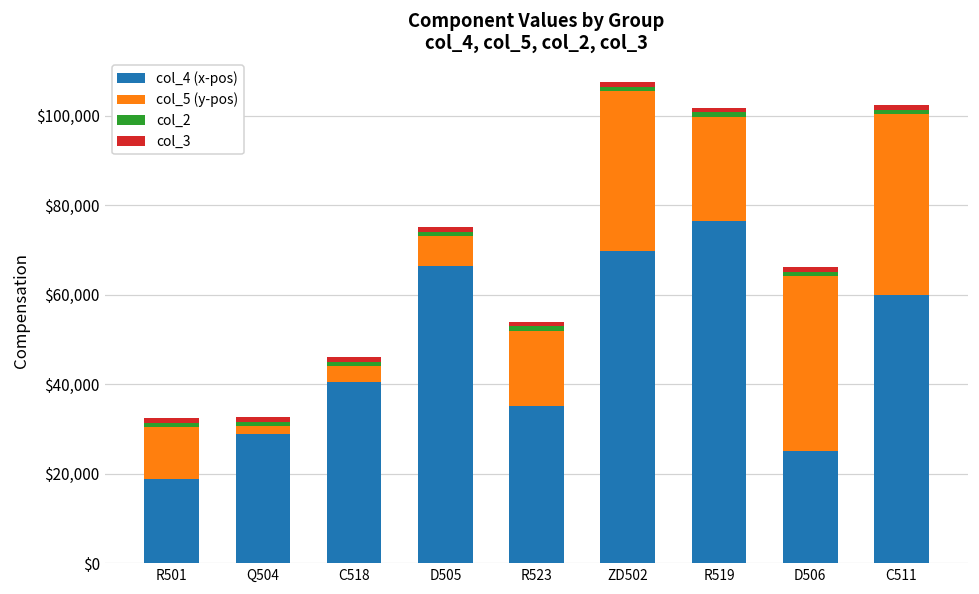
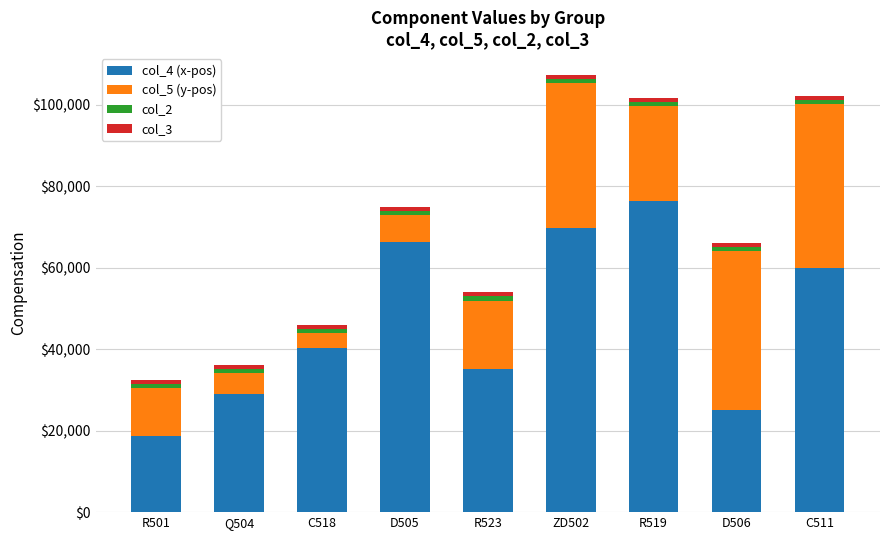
  {
    "col_4 (x-pos)": {
      "R501": "$19,000",
      "Q504": "$29,000",
      "C518": "$40,000",
      "D505": "$66,000",
      "R523": "$35,000",
      "ZD502": "$70,000",
      "R519": "$76,000",
      "D506": "$25,000",
      "C511": "$60,000"
    },
    "col_5 (y-pos)": {
      "R501": "$12,000",
-     "Q504": "$2,000",
+     "Q504": "$5,000",
      "C518": "$4,000",
      "D505": "$7,000",
      "R523": "$17,000",
      "ZD502": "$36,000",
      "R519": "$23,000",
      "D506": "$39,000",
      "C511": "$40,000"
    },
    "col_2": {
      "R501": "$1,000",
      "Q504": "$1,000",
      "C518": "$1,000",
      "D505": "$1,000",
      "R523": "$1,000",
      "ZD502": "$1,000",
      "R519": "$1,000",
      "D506": "$1,000",
      "C511": "$1,000"
    },
    "col_3": {
      "R501": "$1,000",
      "Q504": "$1,000",
      "C518": "$1,000",
      "D505": "$1,000",
      "R523": "$1,000",
      "ZD502": "$1,000",
      "R519": "$1,000",
      "D506": "$1,000",
      "C511": "$1,000"
    }
  }
